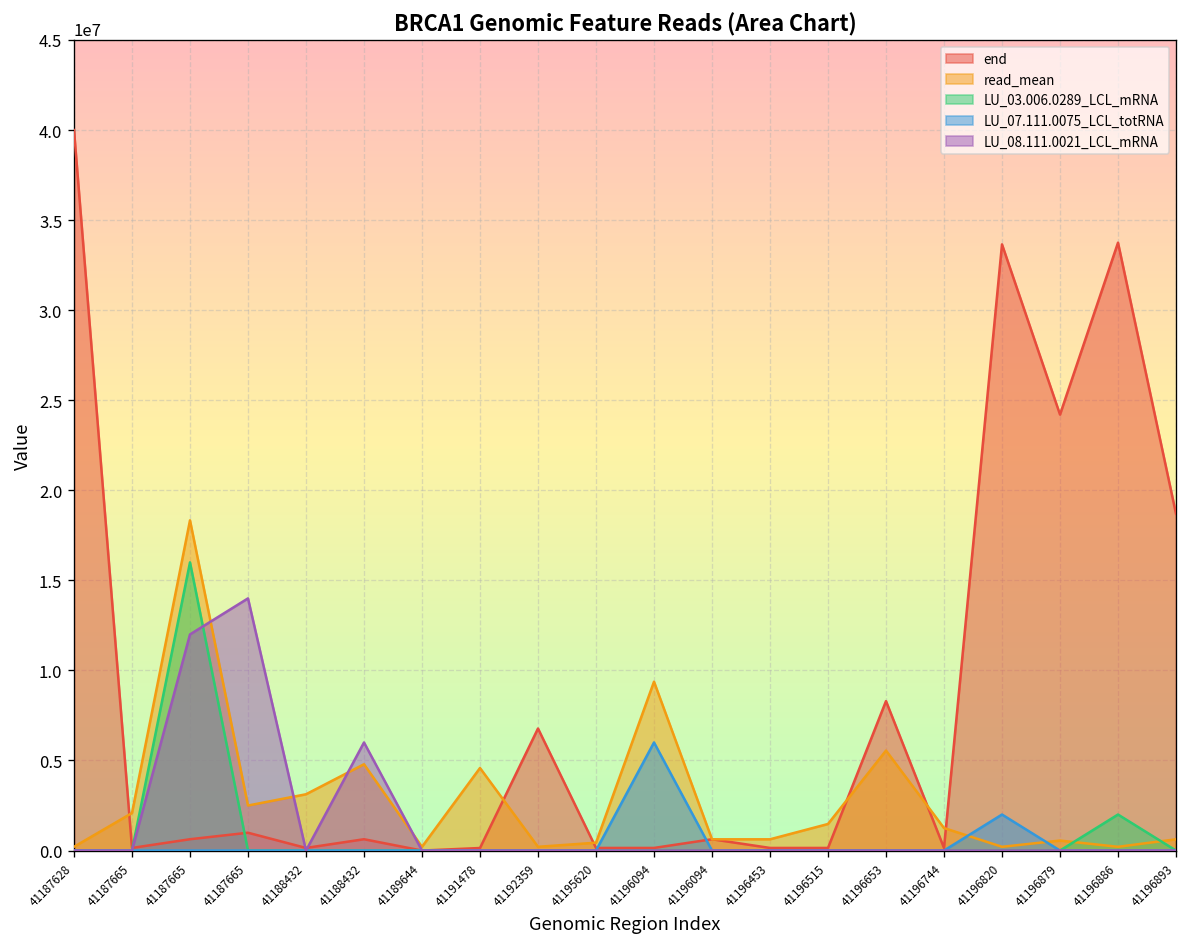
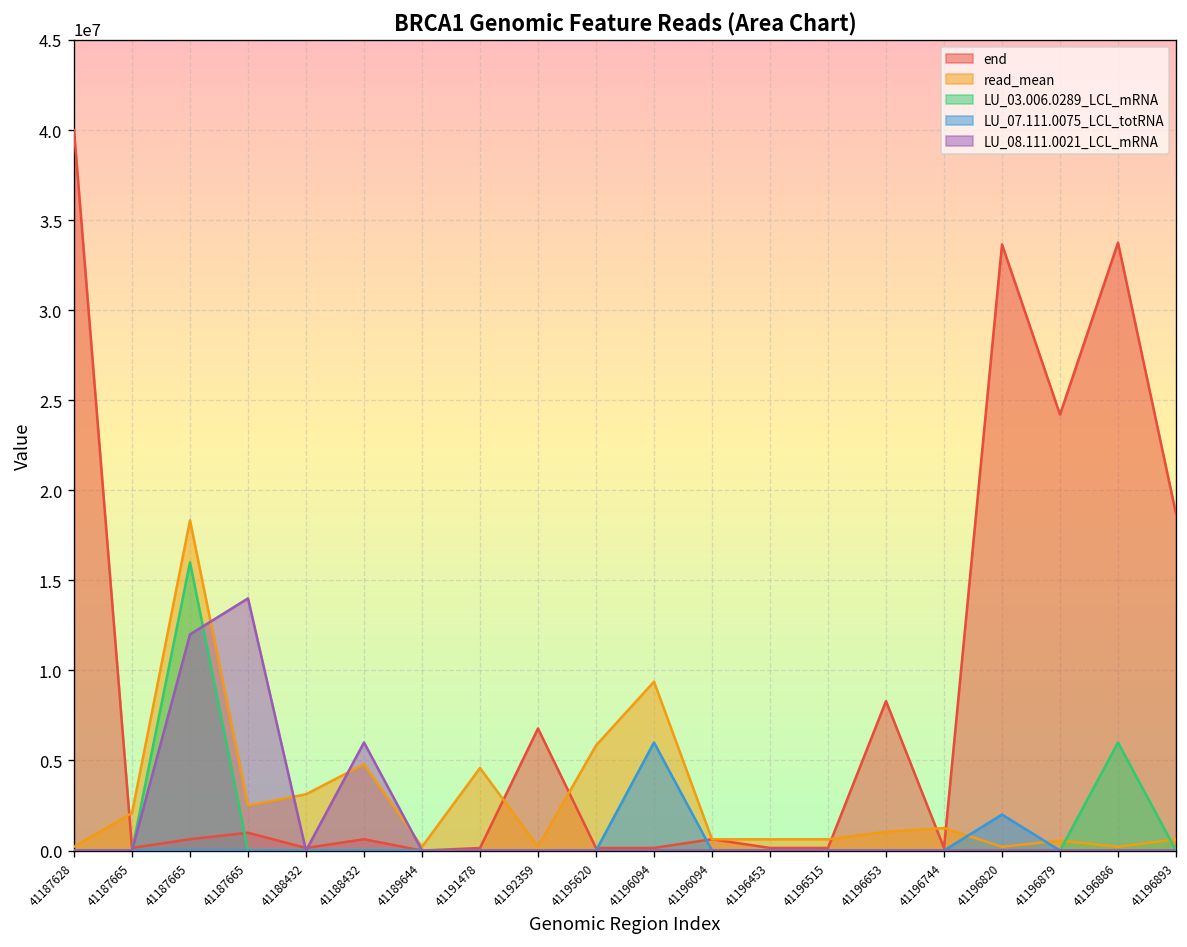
  {
    "end": {
      "41187628": 40000000,
      "41192359": 6800000,
      "41196653": 8300000,
      "41196820": 33700000,
      "41196879": 24200000,
      "41196886": 33700000,
      "41196893": 18700000
    },
    "read_mean": {
      "41187628": 200000,
      "41189644": 200000,
      "41191478": 4600000,
      "41192359": 200000,
-     "41195620": 400000,
+     "41195620": 5800000,
      "41196453": 600000,
-     "41196515": 1500000,
-     "41196653": 5600000,
+     "41196515": 600000,
+     "41196653": 1000000,
      "41196744": 1300000,
      "41196820": 200000,
      "41196879": 600000,
      "41196886": 200000,
      "41196893": 600000
    },
    "LU_03.006.0289_LCL_mRNA": {
-     "41196886": 2000000
+     "41196886": 6000000
    },
    "LU_07.111.0075_LCL_totRNA": {
      "41196820": 2000000
    }
  }
